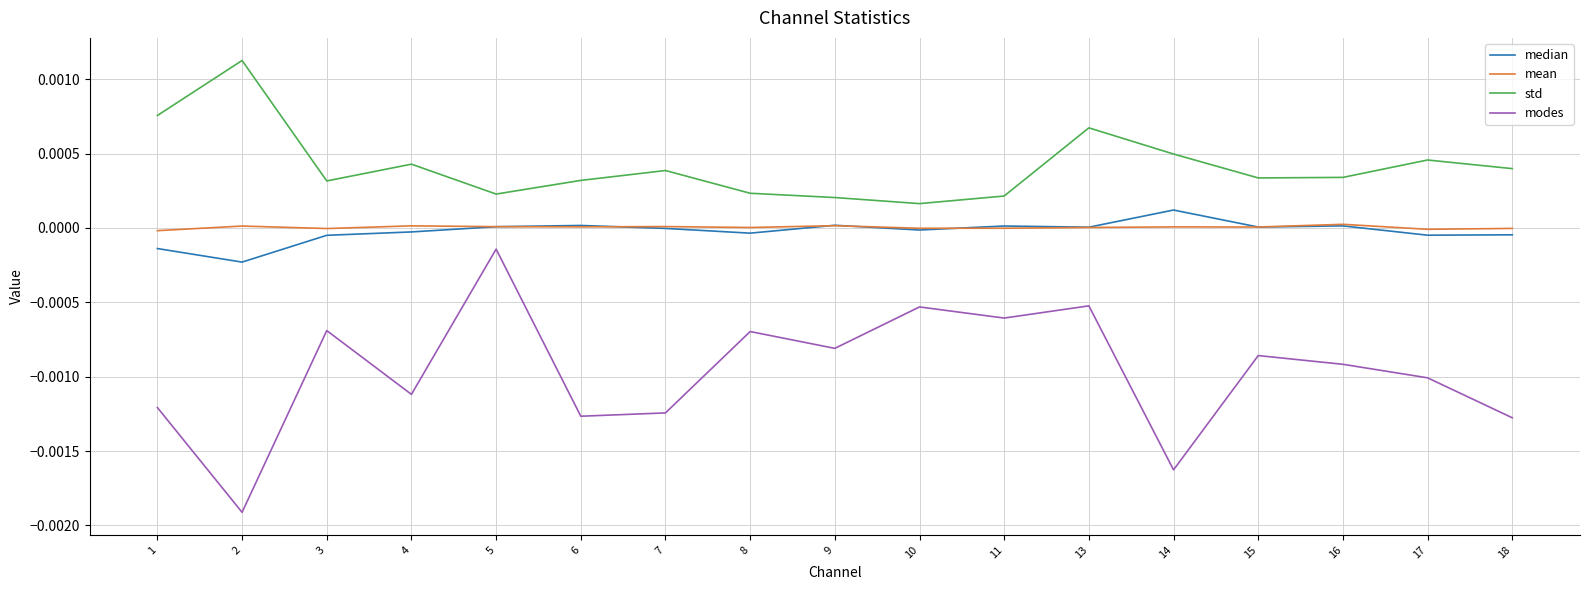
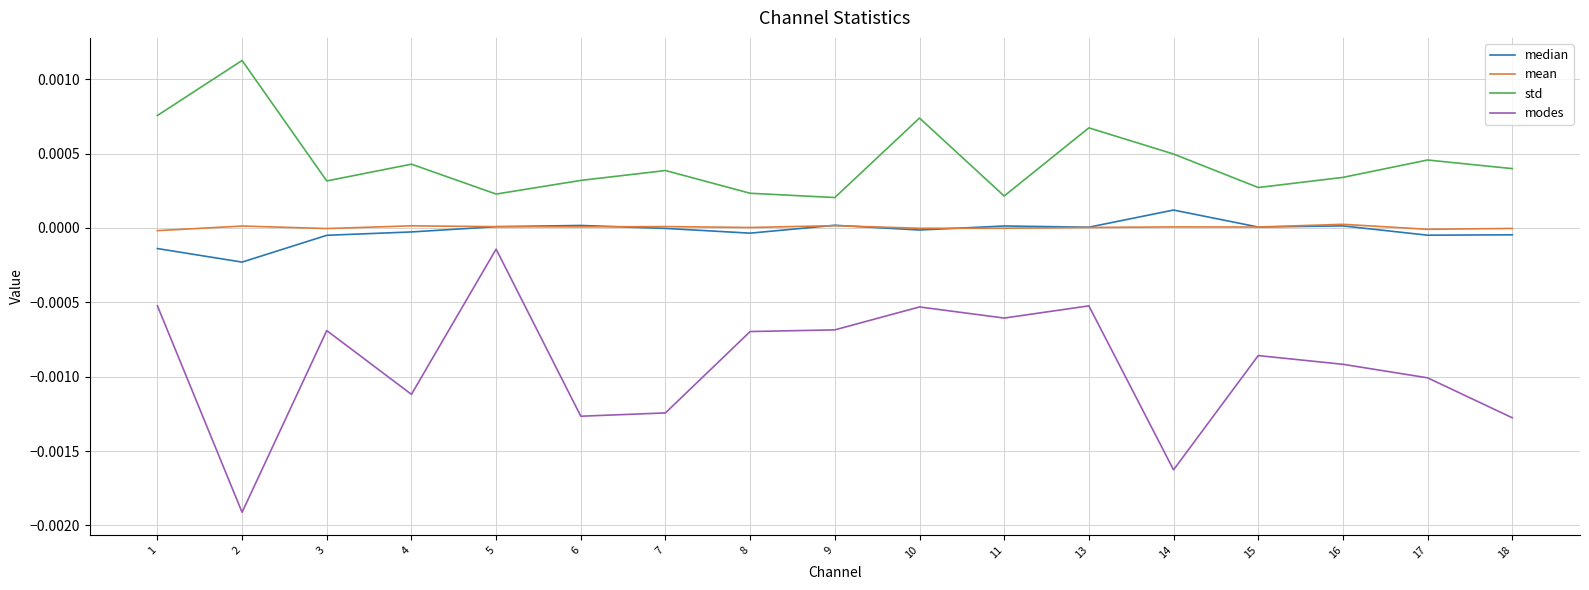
  {
    "median": {
      "1": -0.00014,
      "2": -0.00023,
      "3": -0.00005,
      "4": -0.00003,
      "8": -0.00003,
      "14": 0.00012,
      "17": -0.00005,
      "18": -0.00005
    },
    "mean": {
      "1": -0.00002,
      "2": 0.00001,
      "3": 0.00000,
      "4": 0.00001,
      "8": 0.00000,
      "14": 0.00001,
      "17": -0.00001,
      "18": 0.00000
    },
    "std": {
      "1": 0.00076,
      "2": 0.00113,
      "3": 0.00032,
      "4": 0.00043,
      "5": 0.00023,
      "6": 0.00032,
      "7": 0.00039,
      "8": 0.00023,
      "9": 0.00020,
-     "10": 0.00016,
+     "10": 0.00074,
      "11": 0.00021,
      "13": 0.00067,
      "14": 0.00050,
-     "15": 0.00034,
+     "15": 0.00027,
      "16": 0.00034,
      "17": 0.00046,
      "18": 0.00040
    },
    "modes": {
-     "1": -0.00121,
+     "1": -0.00052,
      "2": -0.00191,
      "3": -0.00069,
      "4": -0.00112,
      "5": -0.00014,
      "6": -0.00127,
      "7": -0.00124,
      "8": -0.00070,
-     "9": -0.00081,
+     "9": -0.00069,
      "10": -0.00053,
      "11": -0.00061,
      "13": -0.00052,
      "14": -0.00163,
      "15": -0.00086,
      "16": -0.00092,
      "17": -0.00101,
      "18": -0.00128
    }
  }
